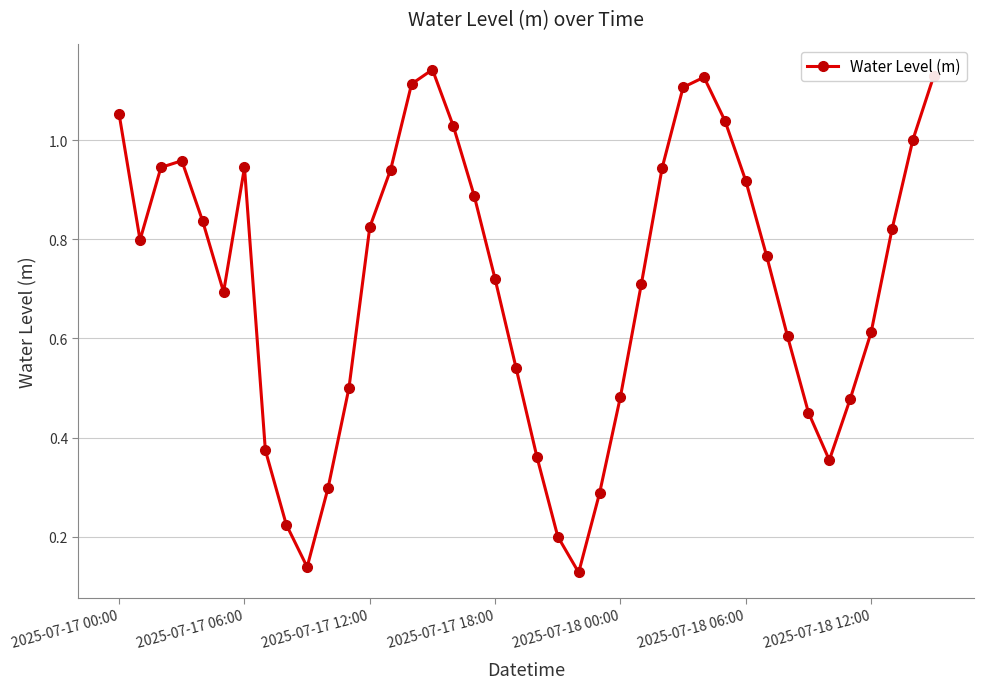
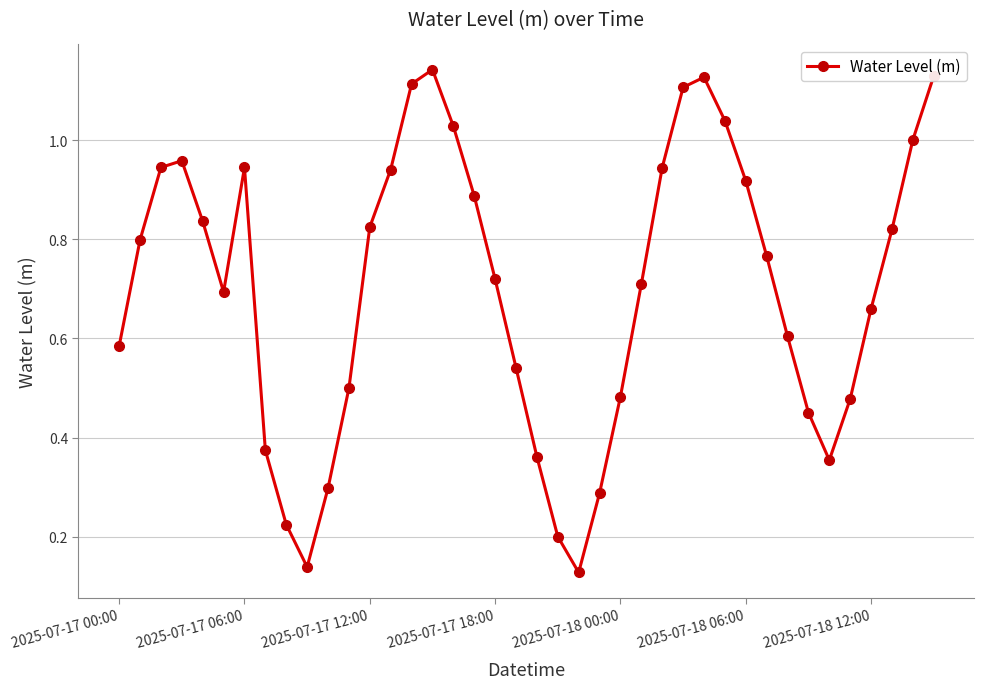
  {
-   "2025-07-17 00:00": 1.05,
+   "2025-07-17 00:00": 0.58,
    "2025-07-17 06:00": 0.94,
    "2025-07-17 12:00": 0.82,
    "2025-07-17 18:00": 0.72,
    "2025-07-18 00:00": 0.48,
    "2025-07-18 06:00": 0.92,
-   "2025-07-18 12:00": 0.61
+   "2025-07-18 12:00": 0.66
  }
